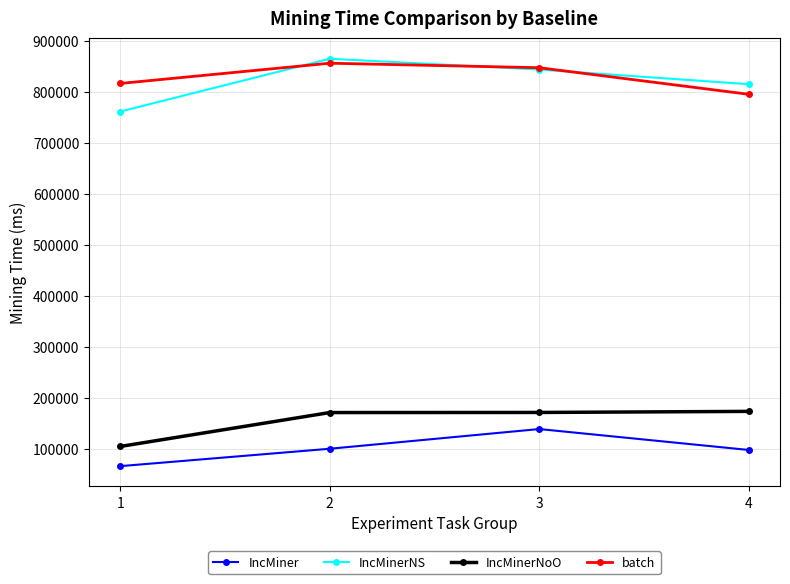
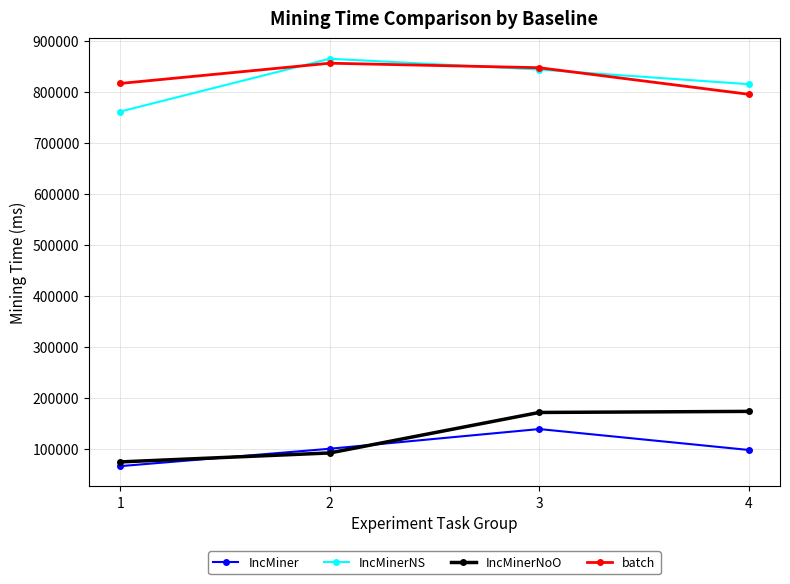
  {
    "IncMiner": {
      "1": 70000,
      "2": 100000,
      "3": 140000,
      "4": 100000
    },
    "IncMinerNS": {
      "1": 760000,
      "2": 870000,
      "4": 820000
    },
    "IncMinerNoO": {
-     "1": 100000,
-     "2": 170000,
+     "1": 70000,
+     "2": 90000,
      "3": 170000,
      "4": 170000
    },
    "batch": {
      "1": 820000,
      "2": 860000,
      "4": 800000
    }
  }
